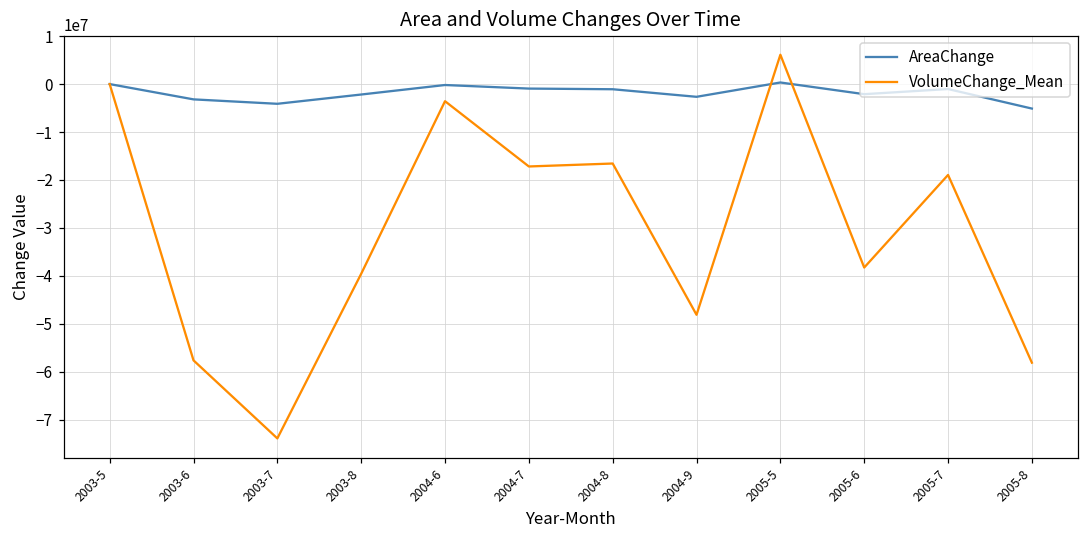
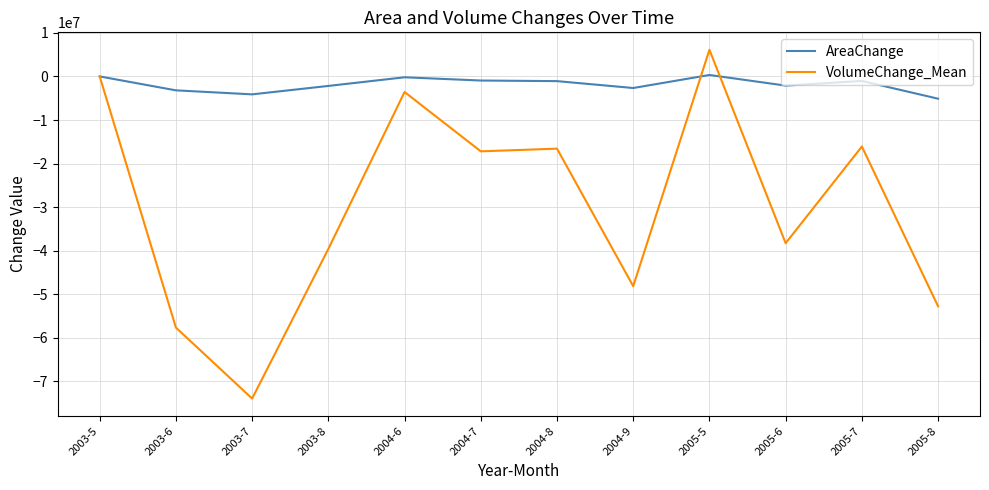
  {
    "AreaChange": {
      "2003-6": -3000000,
      "2003-7": -4000000,
      "2003-8": -2000000,
      "2004-6": 0,
      "2004-7": -1000000,
      "2004-8": -1000000,
      "2004-9": -3000000,
      "2005-5": 0,
      "2005-6": -2000000,
      "2005-8": -5000000
    },
    "VolumeChange_Mean": {
      "2003-6": -58000000,
      "2003-7": -74000000,
      "2003-8": -40000000,
      "2004-6": -4000000,
      "2004-7": -17000000,
      "2004-8": -17000000,
      "2004-9": -48000000,
      "2005-5": 6000000,
      "2005-6": -38000000,
-     "2005-7": -19000000,
-     "2005-8": -58000000
+     "2005-7": -16000000,
+     "2005-8": -53000000
    }
  }
